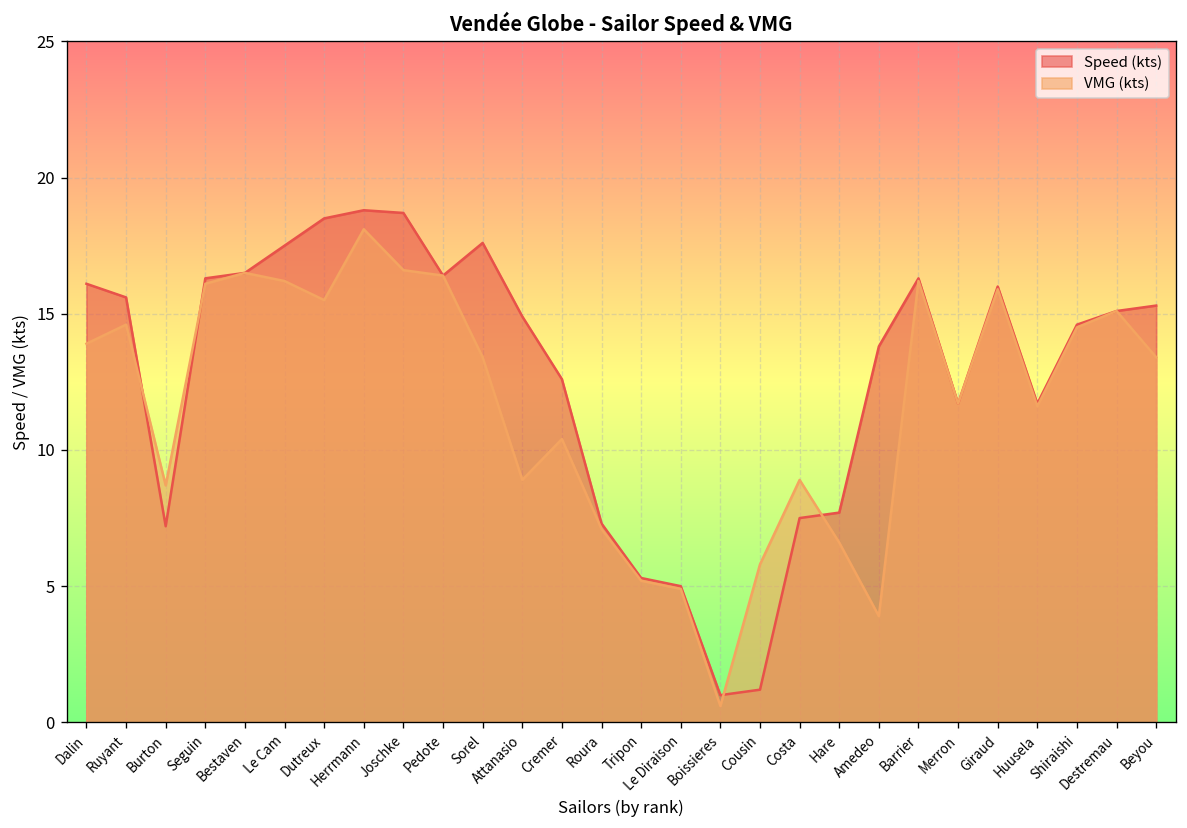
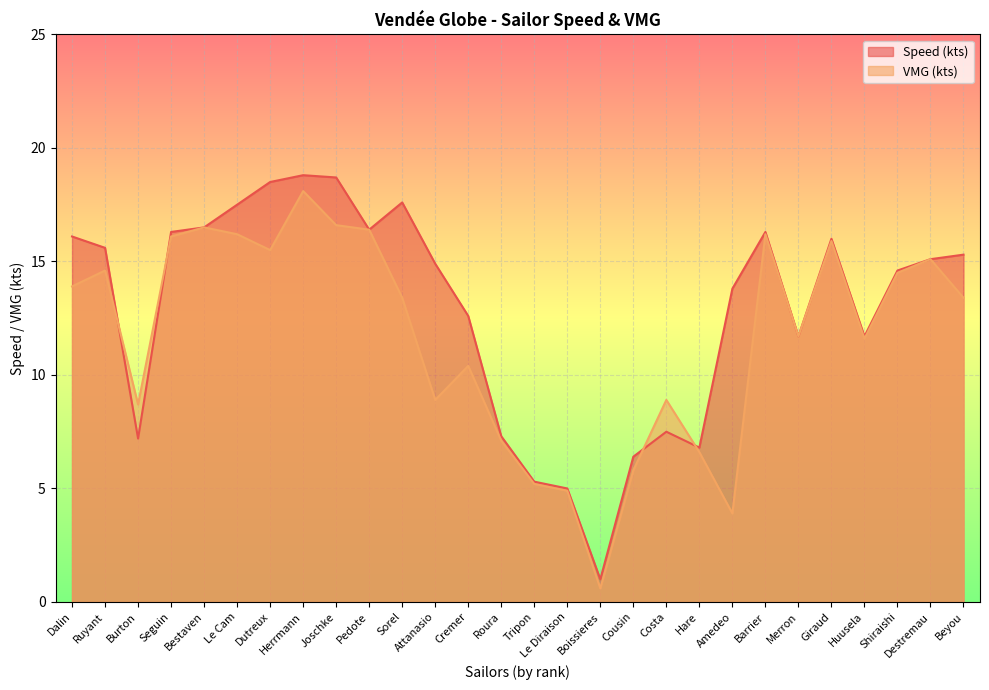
  {
    "Speed (kts)": {
      "Dalin": 16.1,
      "Ruyant": 15.6,
      "Burton": 7.2,
      "Seguin": 16.3,
      "Le Cam": 17.5,
      "Dutreux": 18.5,
      "Herrmann": 18.8,
      "Joschke": 18.7,
      "Sorel": 17.6,
      "Attanasio": 14.9,
      "Cremer": 12.6,
      "Roura": 7.3,
      "Boissieres": 1.0,
-     "Cousin": 1.2,
+     "Cousin": 6.4,
      "Costa": 7.5,
-     "Hare": 7.7,
+     "Hare": 6.8,
      "Amedeo": 13.8,
      "Beyou": 15.3
    },
    "VMG (kts)": {
      "Dalin": 13.9,
      "Ruyant": 14.6,
      "Burton": 8.7,
      "Seguin": 16.1,
      "Le Cam": 16.2,
      "Dutreux": 15.5,
      "Herrmann": 18.1,
      "Joschke": 16.6,
      "Sorel": 13.4,
      "Attanasio": 8.9,
      "Cremer": 10.4,
      "Roura": 7.1,
      "Boissieres": 0.6,
      "Cousin": 5.8,
      "Costa": 8.9,
      "Hare": 6.6,
      "Amedeo": 3.9,
      "Beyou": 13.4
    }
  }
